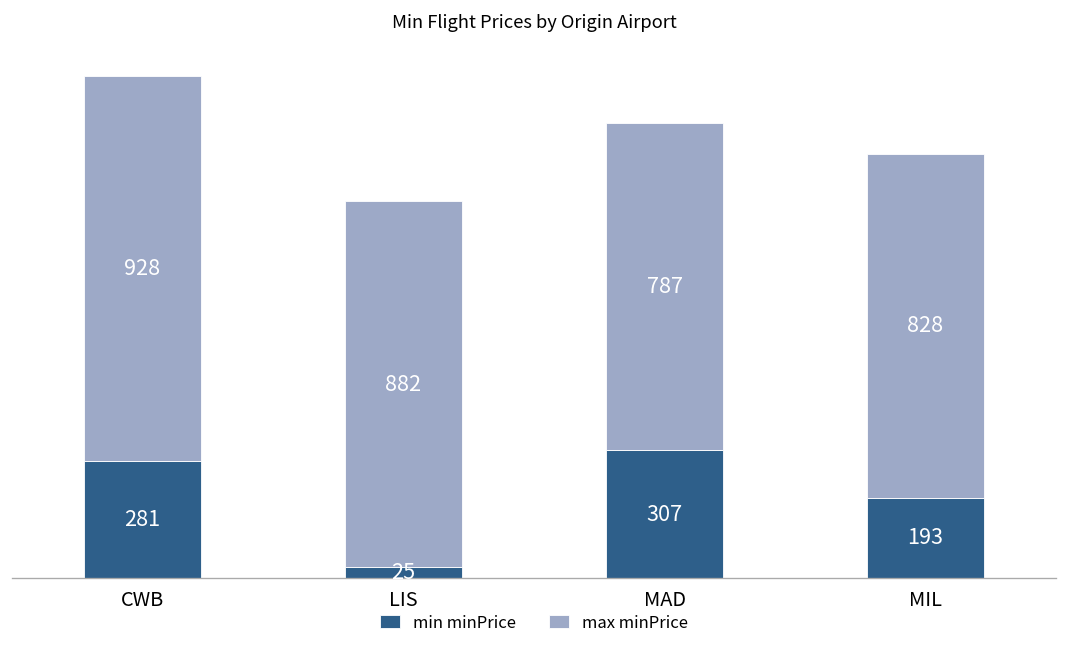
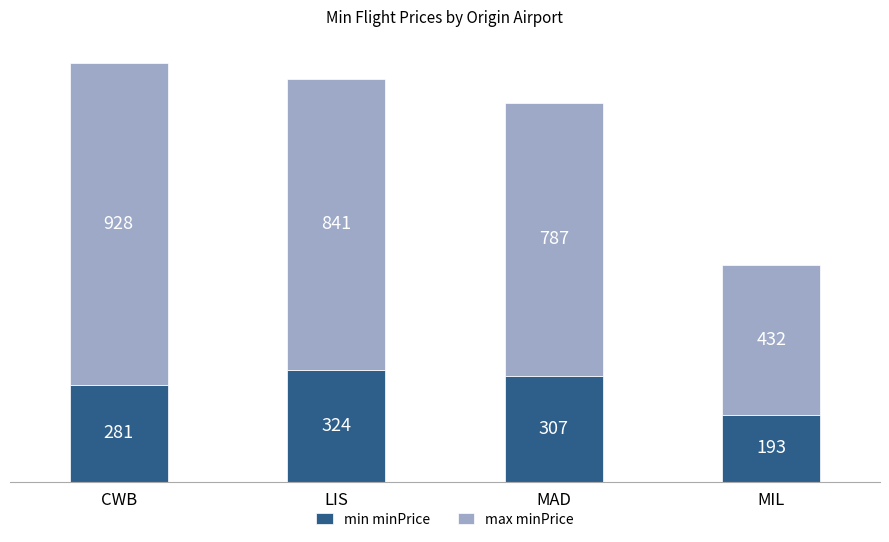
  {
    "min minPrice": {
      "CWB": 281,
-     "LIS": 25,
+     "LIS": 324,
      "MAD": 307,
      "MIL": 193
    },
    "max minPrice": {
      "CWB": 928,
-     "LIS": 882,
+     "LIS": 841,
      "MAD": 787,
-     "MIL": 828
+     "MIL": 432
    }
  }
